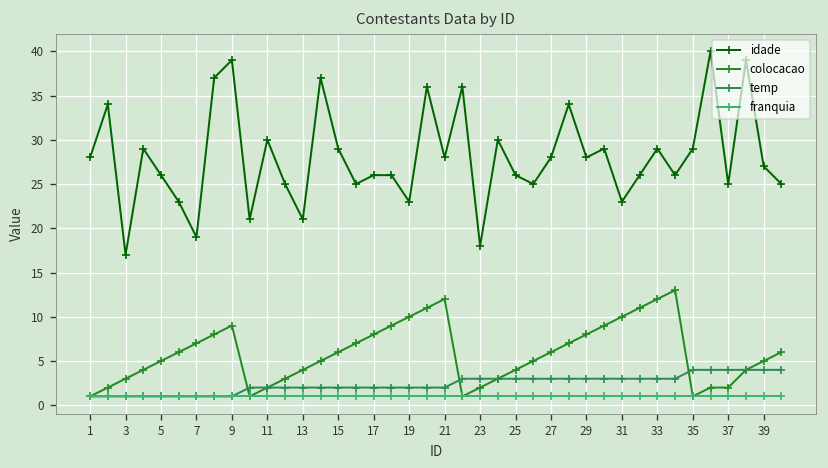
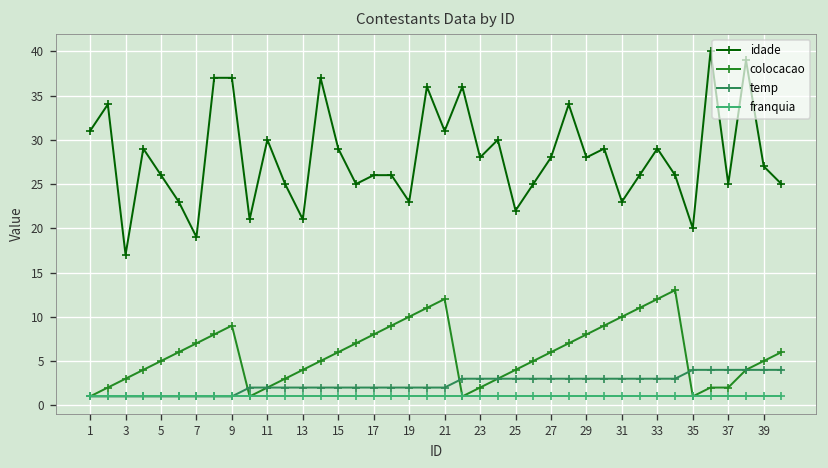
  {
    "idade": {
-     "1": 28,
+     "1": 31,
      "3": 17,
      "5": 26,
      "7": 19,
-     "9": 39,
+     "9": 37,
      "11": 30,
      "13": 21,
      "15": 29,
      "17": 26,
      "19": 23,
-     "21": 28,
-     "23": 18,
-     "25": 26,
+     "21": 31,
+     "23": 28,
+     "25": 22,
      "27": 28,
      "29": 28,
      "31": 23,
      "33": 29,
-     "35": 29,
+     "35": 20,
      "37": 25,
      "39": 27
    }
  }
